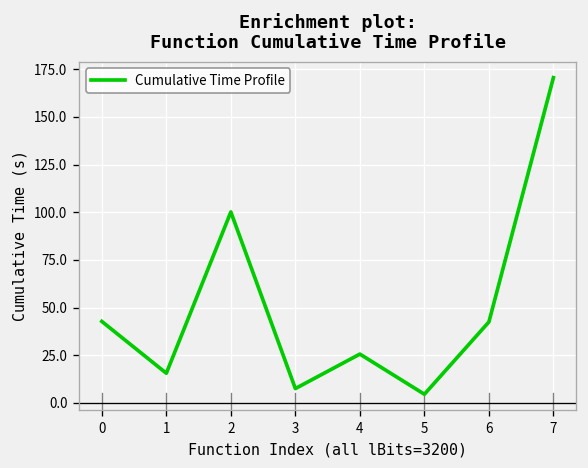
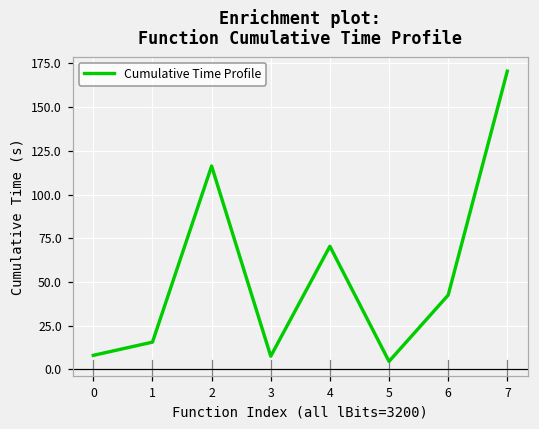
  {
-   "0": 43,
+   "0": 8,
    "1": 16,
-   "2": 100,
+   "2": 116,
    "3": 8,
-   "4": 26,
+   "4": 70,
    "5": 5,
    "6": 42,
    "7": 171
  }
